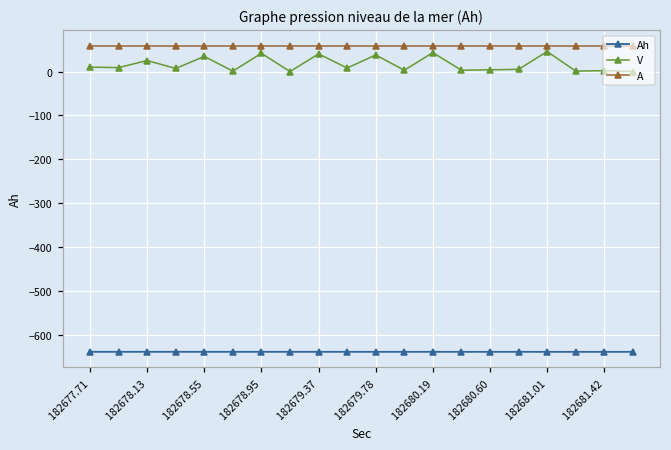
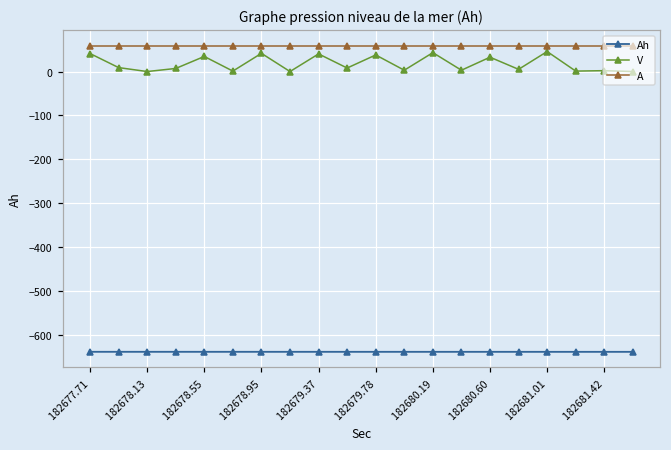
  {
    "Ah": {
      "182677.71": -640,
      "182678.13": -640,
      "182678.55": -640,
      "182678.95": -640,
      "182679.37": -640,
      "182679.78": -640,
      "182680.19": -640,
      "182680.60": -640,
      "182681.01": -640,
      "182681.42": -640
    },
    "V": {
-     "182677.71": 10,
-     "182678.13": 30,
+     "182677.71": 40,
+     "182678.13": 0,
      "182678.55": 30,
      "182678.95": 40,
      "182679.37": 40,
      "182679.78": 40,
      "182680.19": 40,
-     "182680.60": 0,
+     "182680.60": 30,
      "182681.01": 50
    },
    "A": {
      "182677.71": 60,
      "182678.13": 60,
      "182678.55": 60,
      "182678.95": 60,
      "182679.37": 60,
      "182679.78": 60,
      "182680.19": 60,
      "182680.60": 60,
      "182681.01": 60
    }
  }
